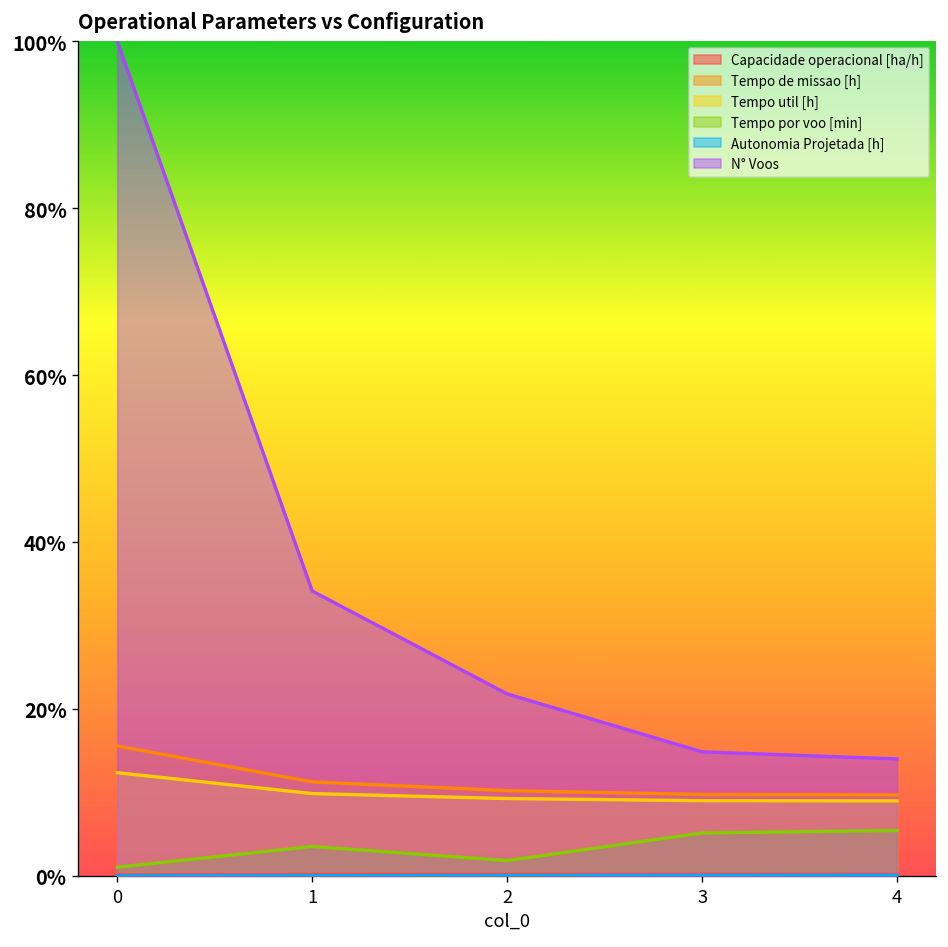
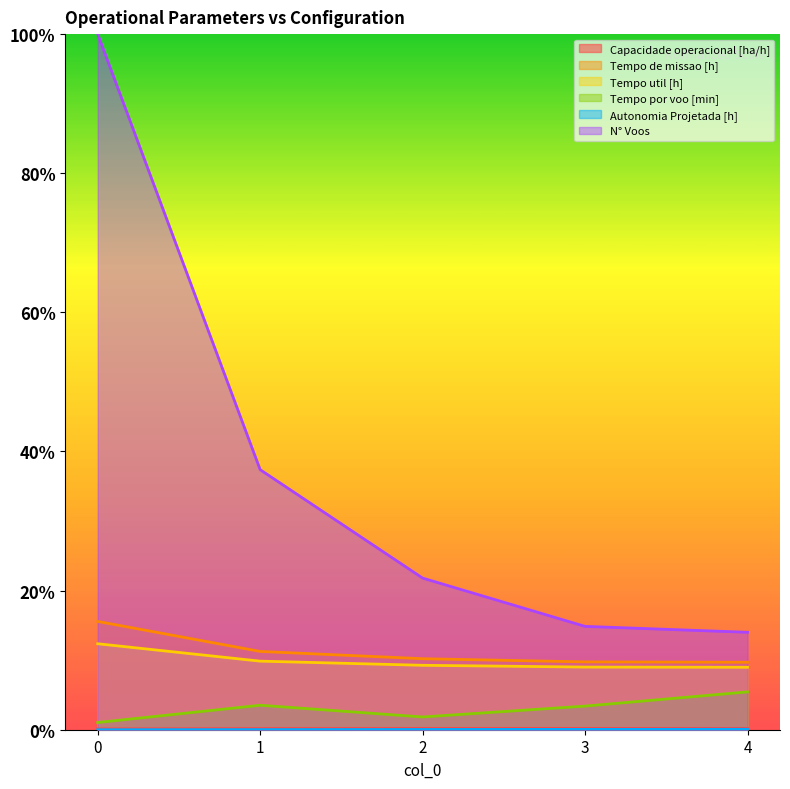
  {
    "Tempo por voo [min]": {
      "0": "1%",
      "1": "4%",
      "2": "2%",
-     "3": "5%",
+     "3": "3%",
      "4": "5%"
    },
    "N° Voos": {
      "0": "100%",
-     "1": "34%",
+     "1": "37%",
      "2": "22%",
      "3": "15%",
      "4": "14%"
    }
  }
